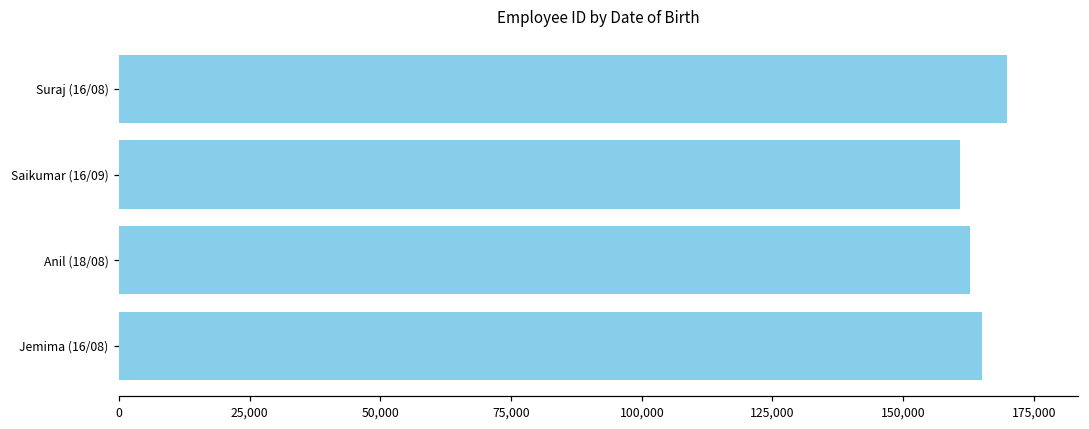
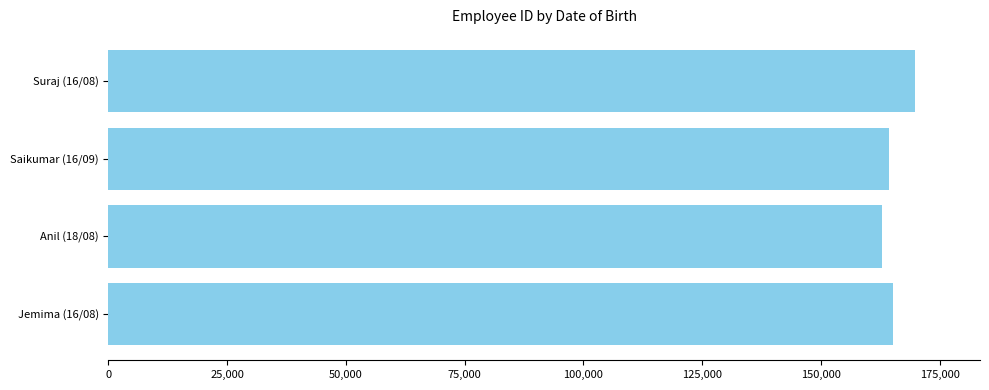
  {
    "Suraj (16/08)": "170,000",
-   "Saikumar (16/09)": "161,000",
+   "Saikumar (16/09)": "164,000",
    "Anil (18/08)": "163,000",
    "Jemima (16/08)": "165,000"
  }
